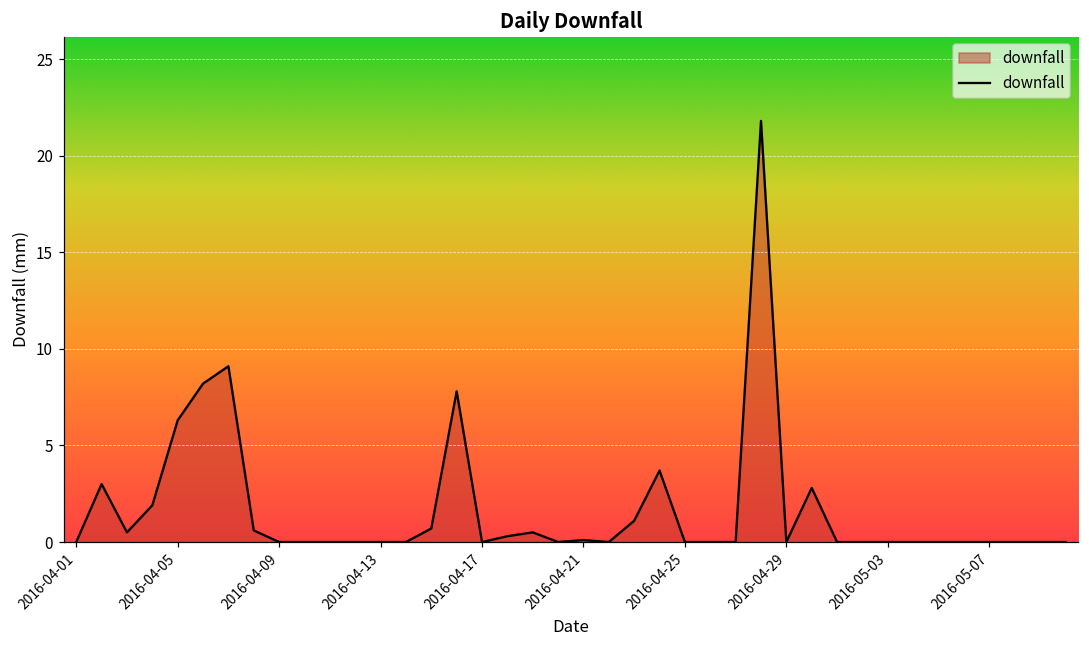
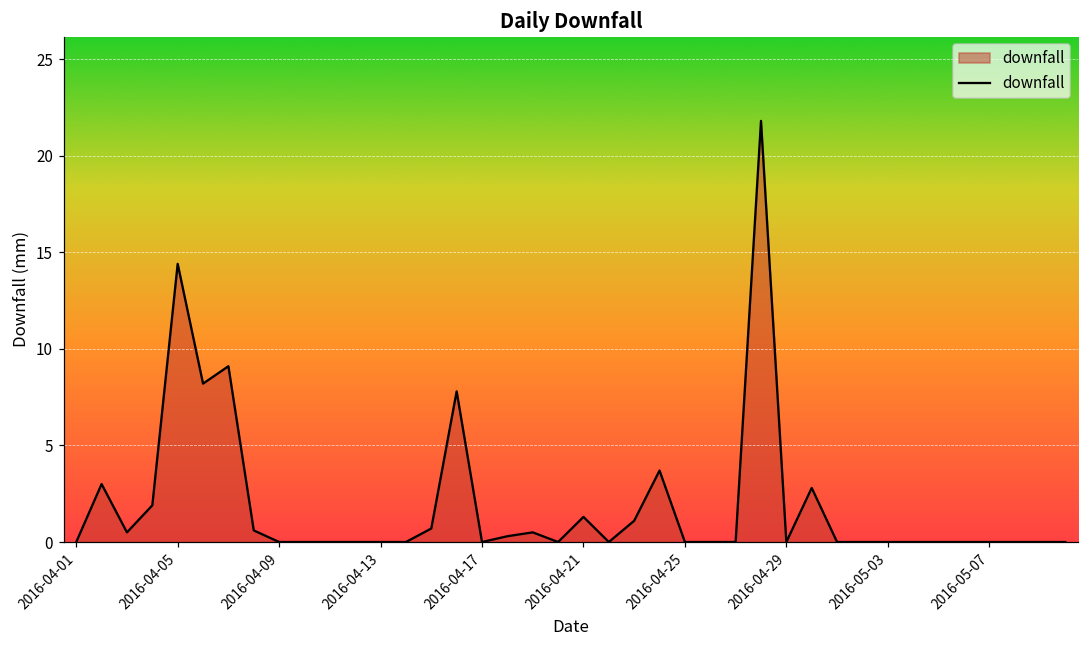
  {
    "2016-04-01": 0.0,
-   "2016-04-05": 6.3,
+   "2016-04-05": 14.4,
    "2016-04-09": 0.0,
    "2016-04-13": 0.0,
    "2016-04-17": 0.0,
-   "2016-04-21": 0.1,
+   "2016-04-21": 1.3,
    "2016-04-25": 0.0,
    "2016-04-29": 0.0,
    "2016-05-03": 0.0,
    "2016-05-07": 0.0
  }
